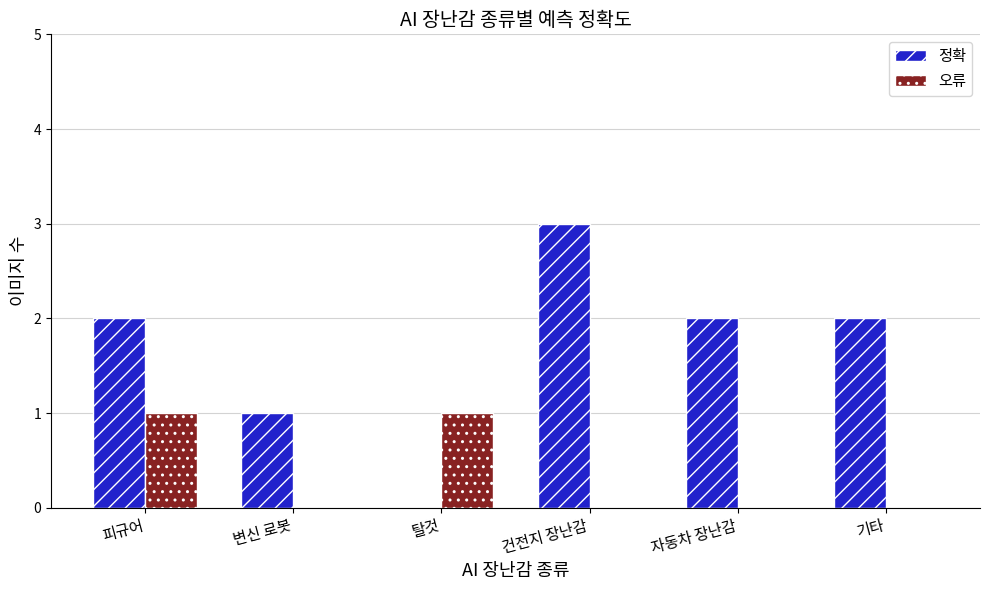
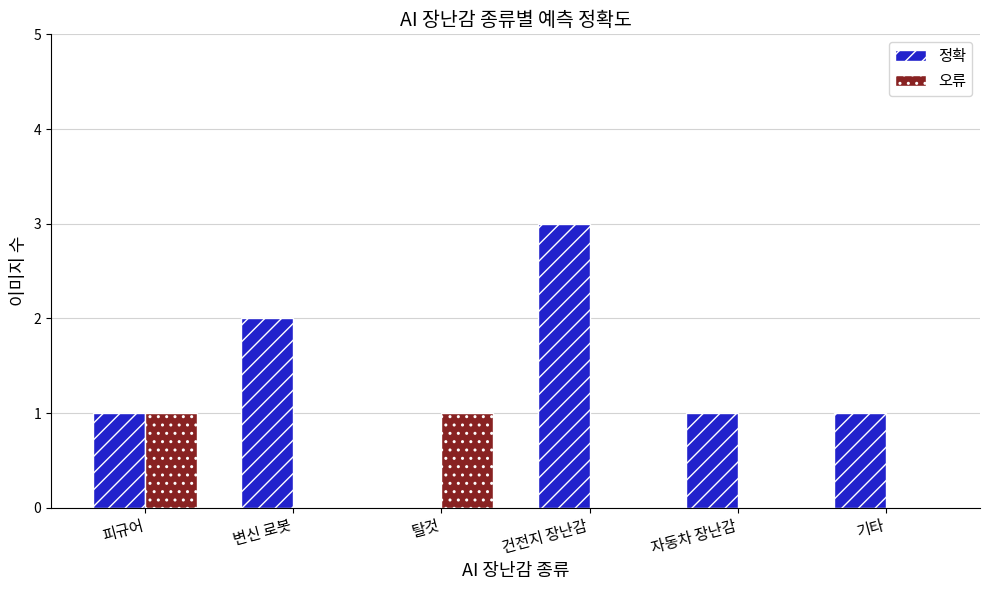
  {
    "정확": {
-     "피규어": 2,
-     "변신 로봇": 1,
+     "피규어": 1,
+     "변신 로봇": 2,
      "탈것": 0,
      "건전지 장난감": 3,
-     "자동차 장난감": 2,
-     "기타": 2
+     "자동차 장난감": 1,
+     "기타": 1
    },
    "오류": {
      "피규어": 1,
      "변신 로봇": 0,
      "탈것": 1,
      "건전지 장난감": 0,
      "자동차 장난감": 0,
      "기타": 0
    }
  }
